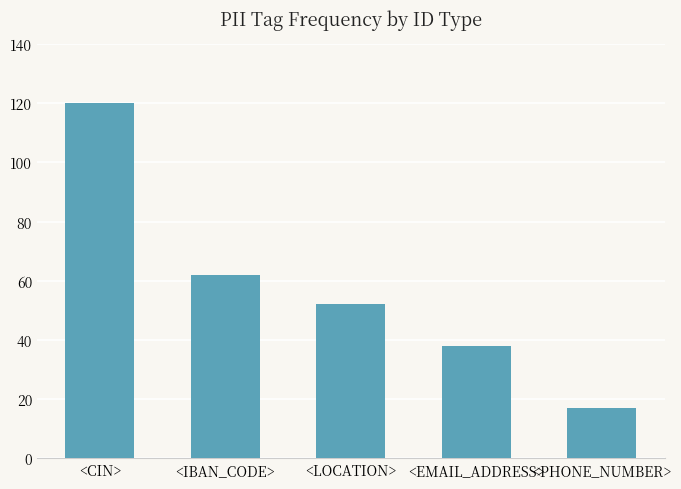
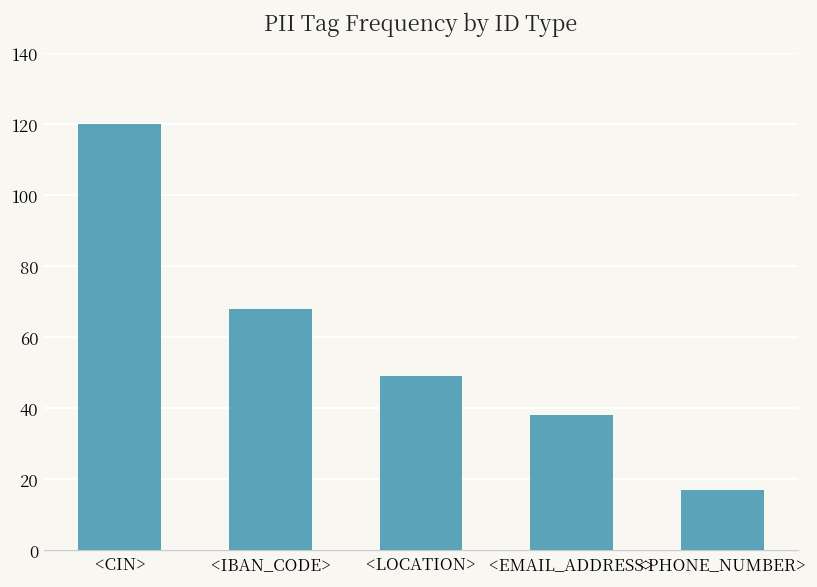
  {
    "<CIN>": 120,
-   "<IBAN_CODE>": 62,
-   "<LOCATION>": 52,
+   "<IBAN_CODE>": 68,
+   "<LOCATION>": 49,
    "<EMAIL_ADDRESS>": 38,
    "<PHONE_NUMBER>": 17
  }
